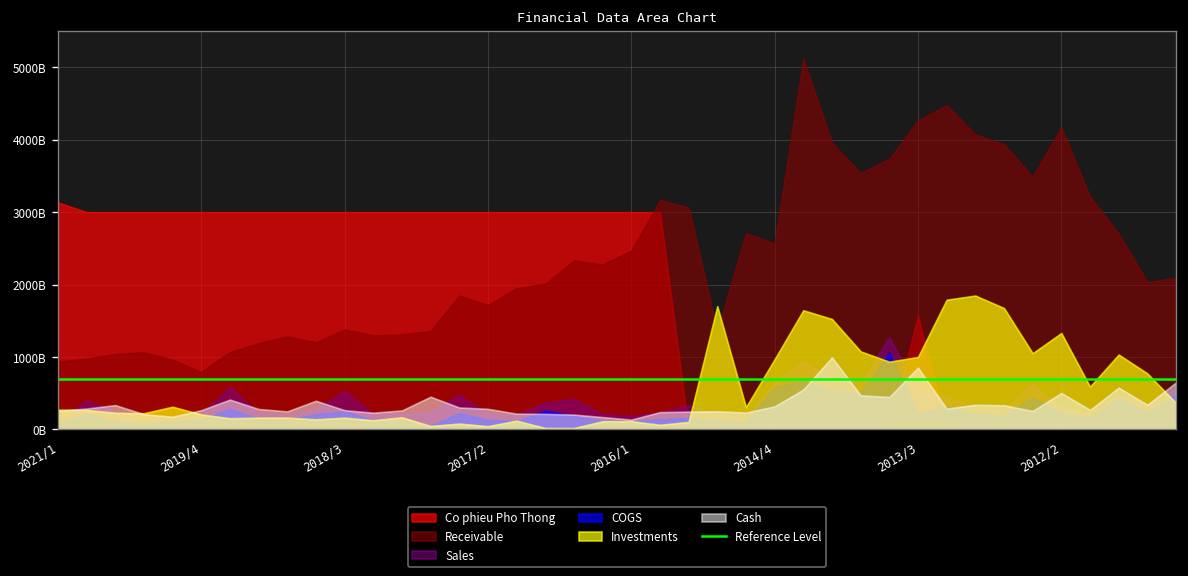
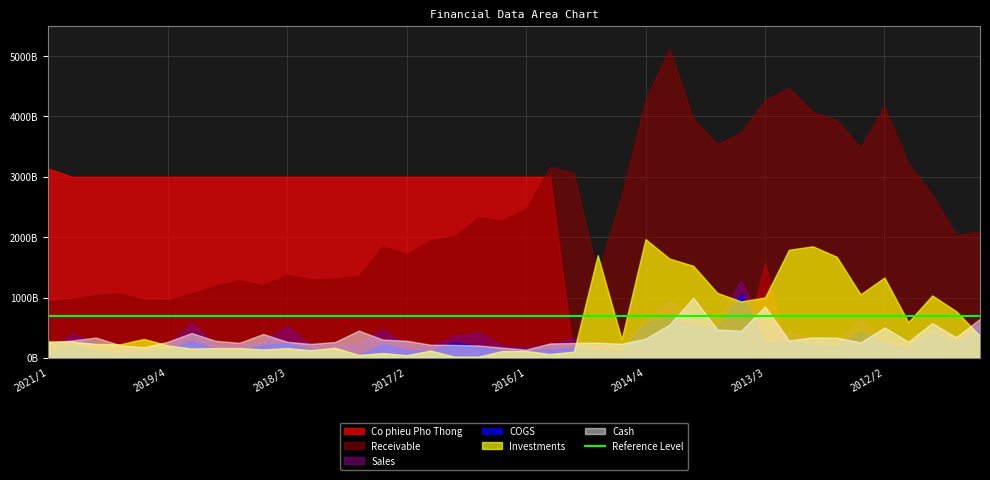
  {
    "Co phieu Pho Thong": {
      "2021/1": 3100000000000,
      "2019/4": 3000000000000,
      "2018/3": 3000000000000,
      "2017/2": 3000000000000,
      "2016/1": 3000000000000,
      "2014/4": 0,
      "2013/3": 1600000000000,
      "2012/2": 0
    },
    "Receivable": {
      "2021/1": 900000000000,
-     "2019/4": 800000000000,
+     "2019/4": 1000000000000,
      "2018/3": 1400000000000,
      "2017/2": 1700000000000,
      "2016/1": 2500000000000,
-     "2014/4": 2600000000000,
+     "2014/4": 4300000000000,
      "2013/3": 4300000000000,
      "2012/2": 4200000000000
    },
    "Sales": {
      "2018/3": 500000000000,
      "2017/2": 200000000000,
      "2016/1": 200000000000,
      "2014/4": 700000000000,
      "2013/3": 500000000000,
      "2012/2": 300000000000
    },
    "COGS": {
      "2019/4": 100000000000,
      "2017/2": 100000000000,
      "2014/4": 600000000000,
      "2013/3": 200000000000,
      "2012/2": 200000000000
    },
    "Investments": {
      "2018/3": 200000000000,
      "2017/2": 0,
-     "2014/4": 1000000000000,
+     "2014/4": 2000000000000,
      "2013/3": 1000000000000,
      "2012/2": 1300000000000
    },
    "Cash": {
      "2019/4": 300000000000,
      "2017/2": 300000000000,
      "2014/4": 300000000000,
      "2013/3": 900000000000,
      "2012/2": 500000000000
    }
  }
